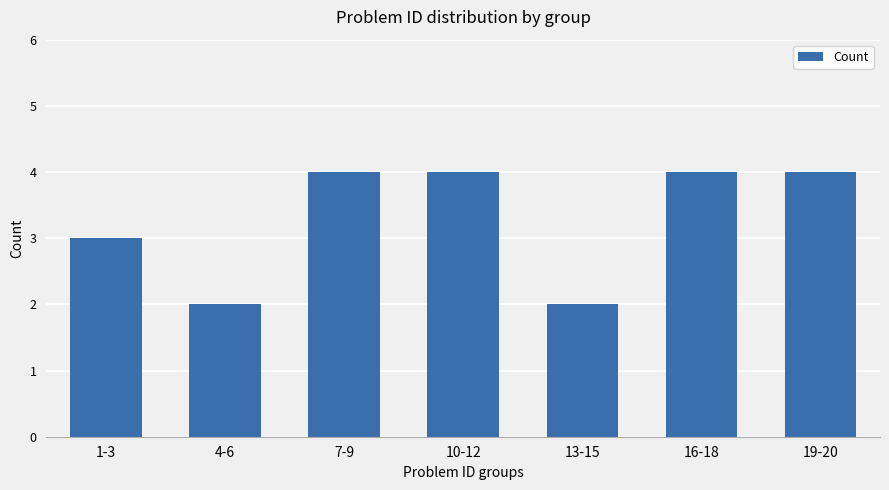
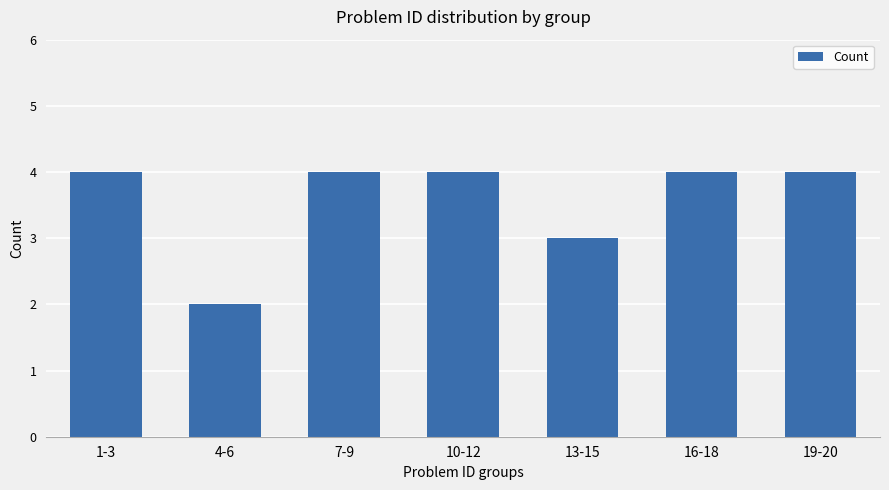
  {
-   "1-3": 3,
+   "1-3": 4,
    "4-6": 2,
    "7-9": 4,
    "10-12": 4,
-   "13-15": 2,
+   "13-15": 3,
    "16-18": 4,
    "19-20": 4
  }
